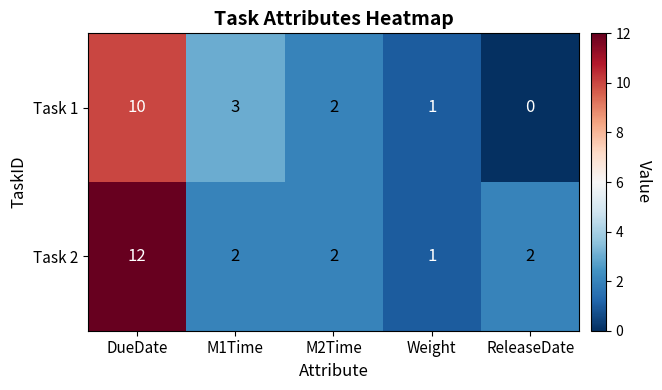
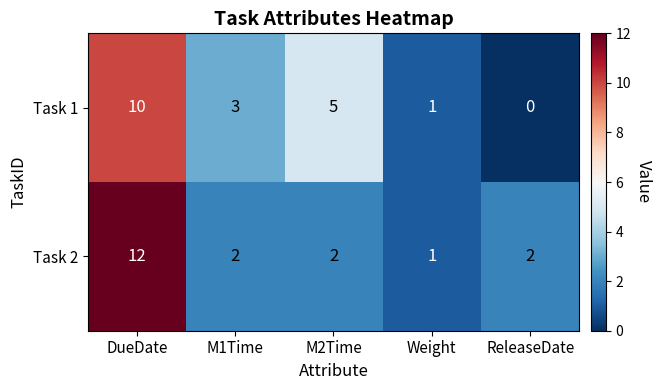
  {
    "Task 1": {
      "DueDate": 10,
      "M1Time": 3,
-     "M2Time": 2,
+     "M2Time": 5,
      "Weight": 1,
      "ReleaseDate": 0
    },
    "Task 2": {
      "DueDate": 12,
      "M1Time": 2,
      "M2Time": 2,
      "Weight": 1,
      "ReleaseDate": 2
    }
  }
